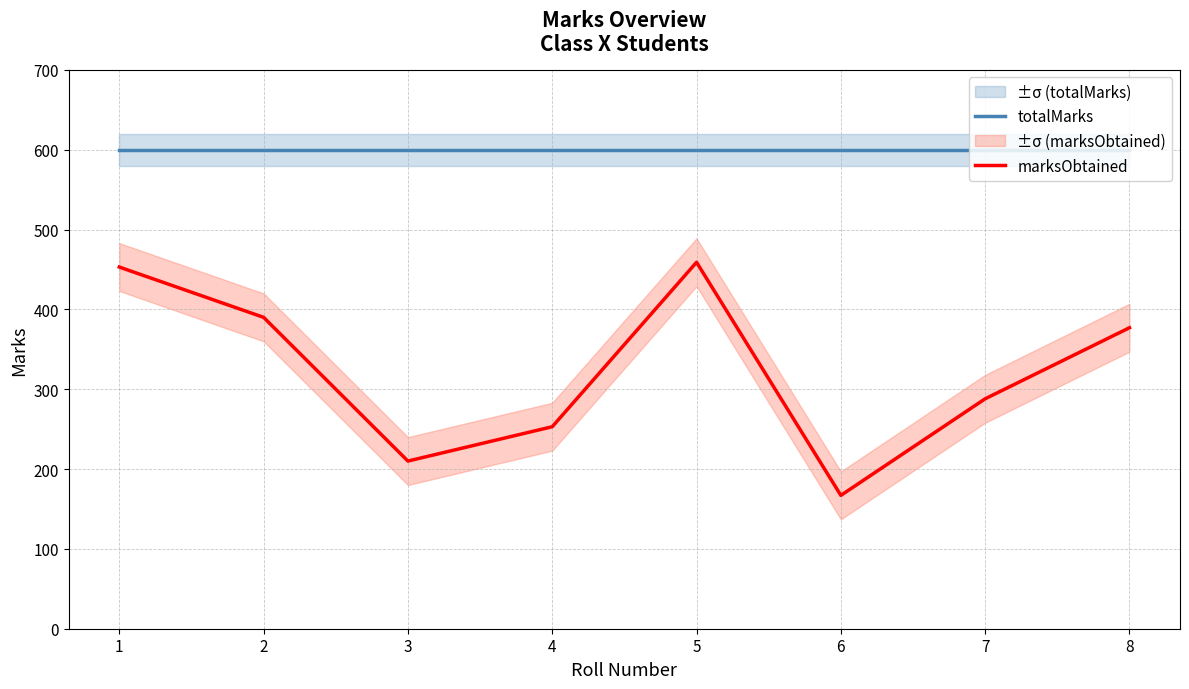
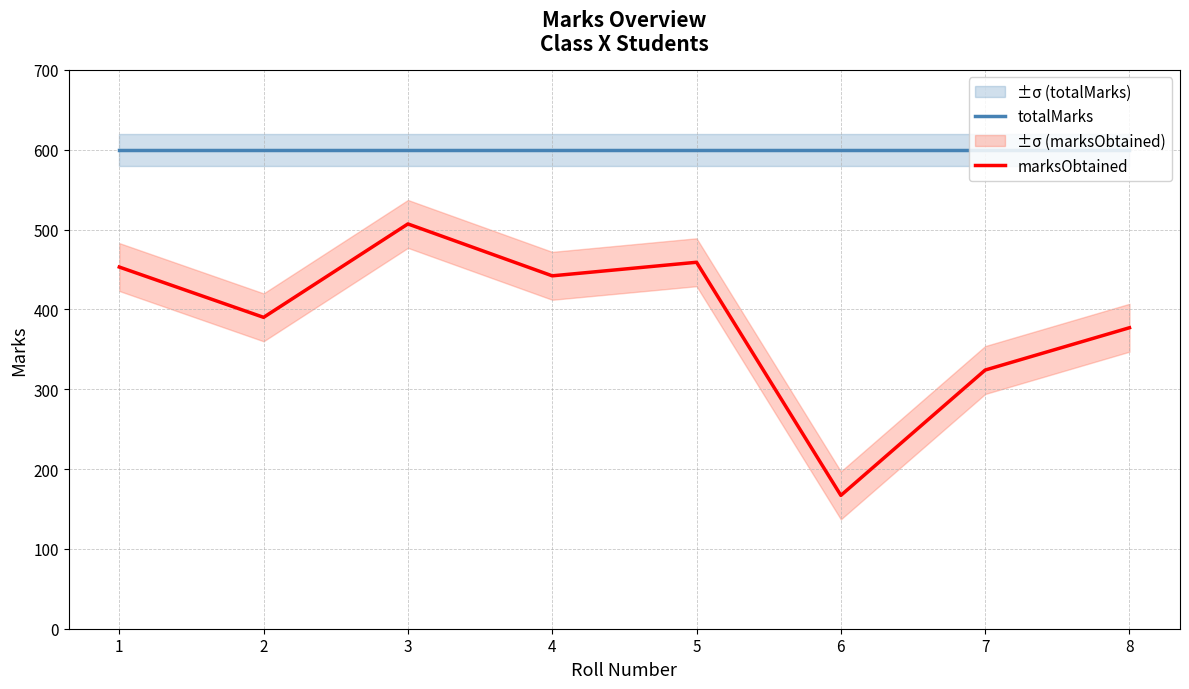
  {
    "marksObtained": {
      "1": 450,
      "2": 390,
-     "3": 210,
-     "4": 250,
+     "3": 510,
+     "4": 440,
      "5": 460,
      "6": 170,
-     "7": 290,
+     "7": 320,
      "8": 380
    }
  }
